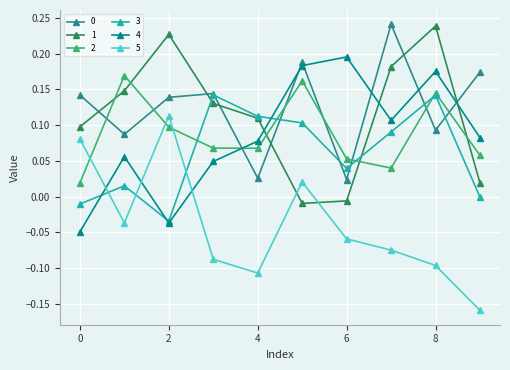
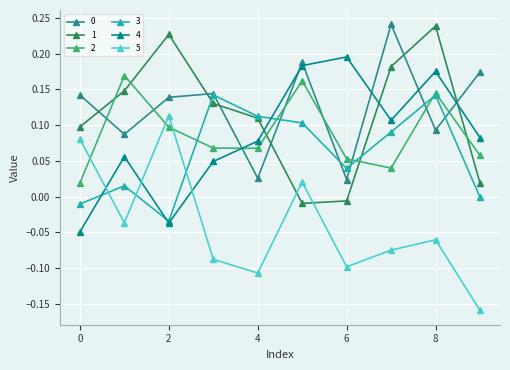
  {
    "5": {
      "0": 0.08,
      "2": 0.11,
      "4": -0.11,
-     "6": -0.06,
-     "8": -0.10
+     "6": -0.10,
+     "8": -0.06
    }
  }
